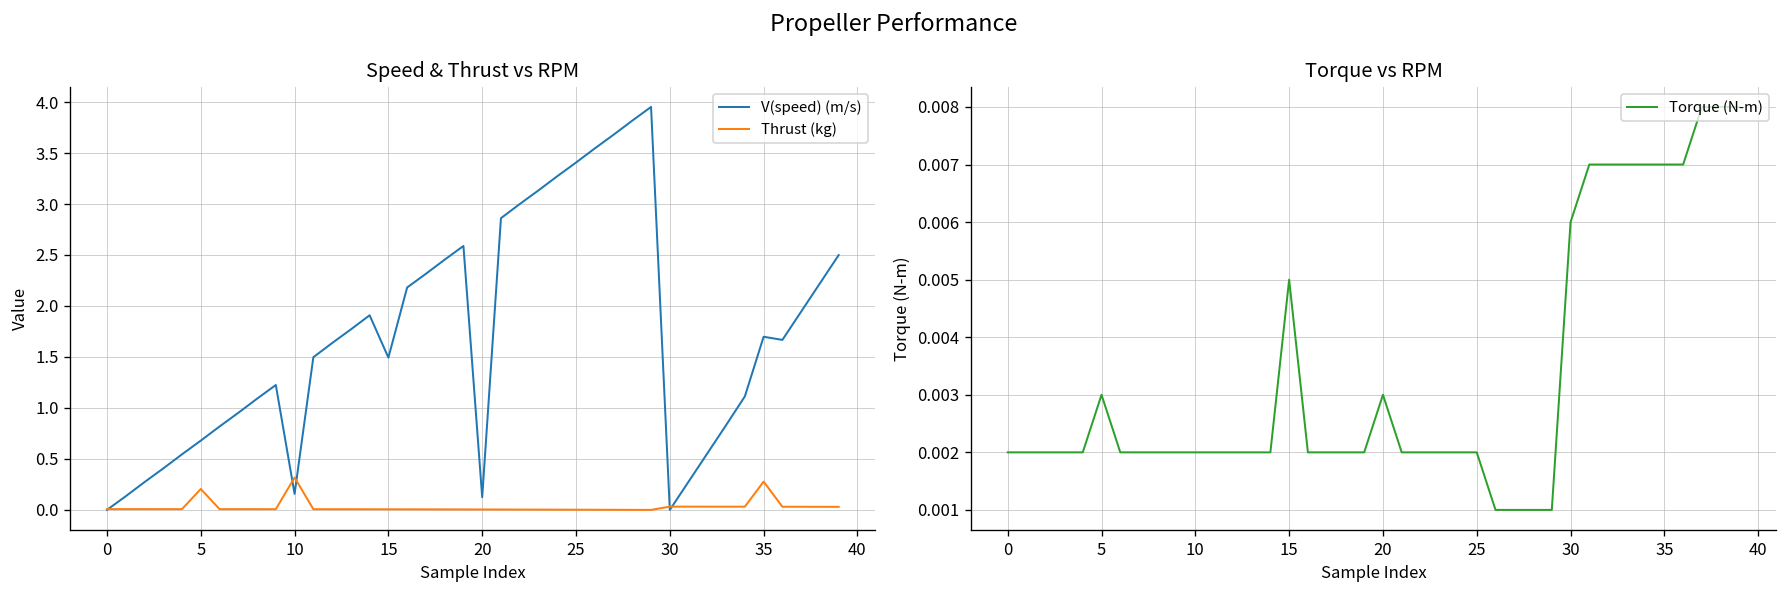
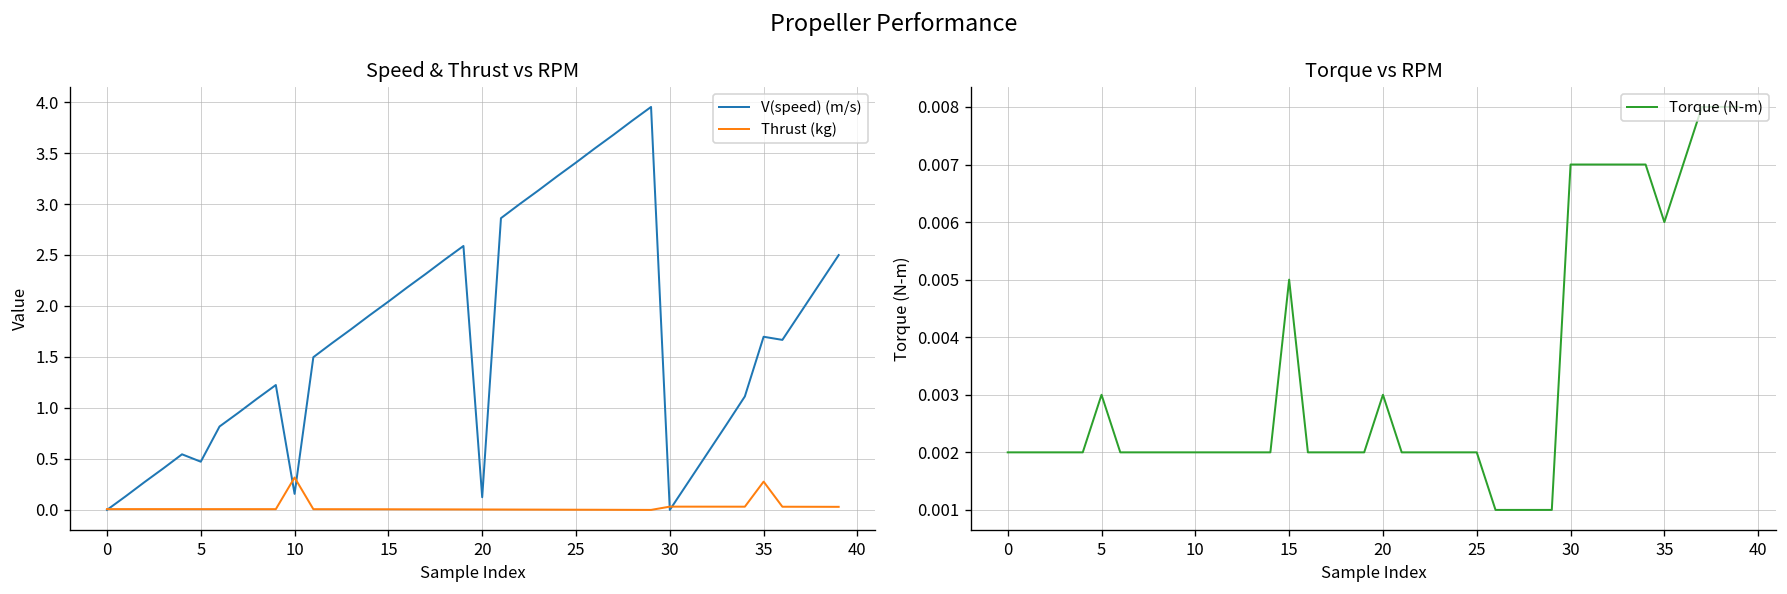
  {
    "Speed & Thrust vs RPM": {
      "V(speed) (m/s)": {
-       "5": 0.7,
+       "5": 0.5,
        "10": 0.2,
-       "15": 1.5,
+       "15": 2.0,
        "20": 0.1,
        "25": 3.4,
        "30": 0.0,
        "35": 1.7
      },
      "Thrust (kg)": {
-       "5": 0.2,
+       "5": 0.0,
        "10": 0.3,
        "15": 0.0,
        "20": 0.0,
        "25": 0.0,
        "30": 0.0,
        "35": 0.3
      }
    },
    "Torque vs RPM": {
      "0": 0.002,
      "5": 0.003,
      "10": 0.002,
      "15": 0.005,
      "20": 0.003,
      "25": 0.002,
-     "30": 0.006,
-     "35": 0.007
+     "30": 0.007,
+     "35": 0.006
    }
  }
